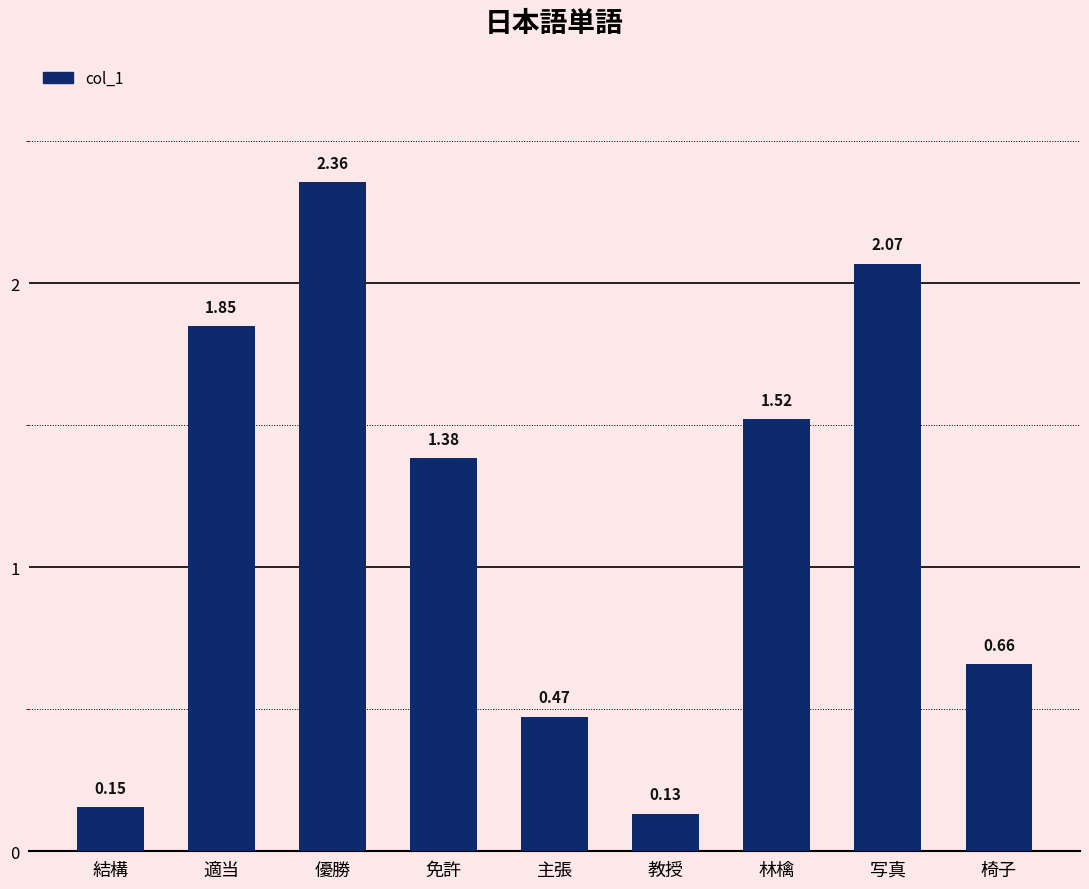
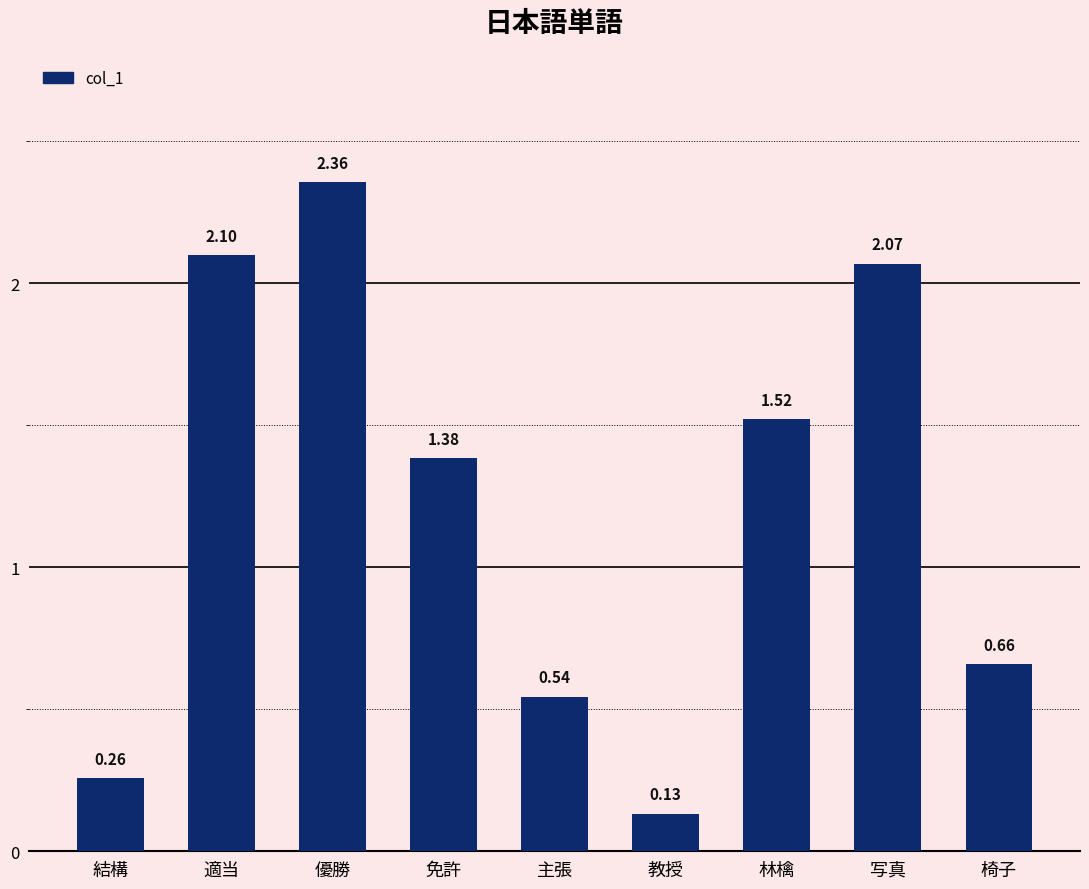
  {
-   "結構": 0.15,
-   "適当": 1.85,
+   "結構": 0.26,
+   "適当": 2.10,
    "優勝": 2.36,
    "免許": 1.38,
-   "主張": 0.47,
+   "主張": 0.54,
    "教授": 0.13,
    "林檎": 1.52,
    "写真": 2.07,
    "椅子": 0.66
  }
